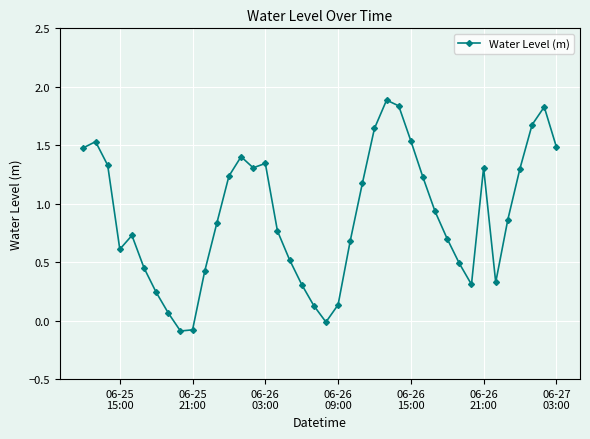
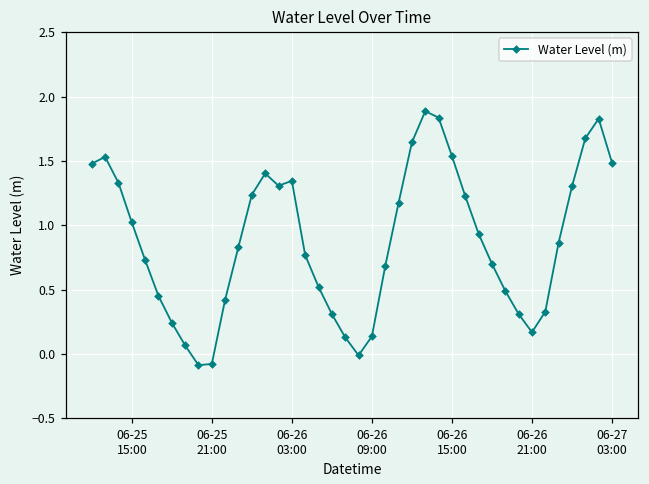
  {
-   "06-25 15:00": 0.61,
+   "06-25 15:00": 1.02,
    "06-25 21:00": -0.08,
    "06-26 03:00": 1.34,
    "06-26 09:00": 0.14,
    "06-26 15:00": 1.54,
-   "06-26 21:00": 1.31,
+   "06-26 21:00": 0.17,
    "06-27 03:00": 1.49
  }
